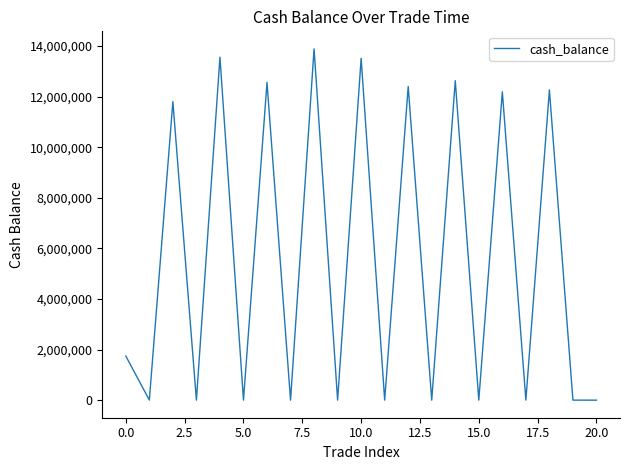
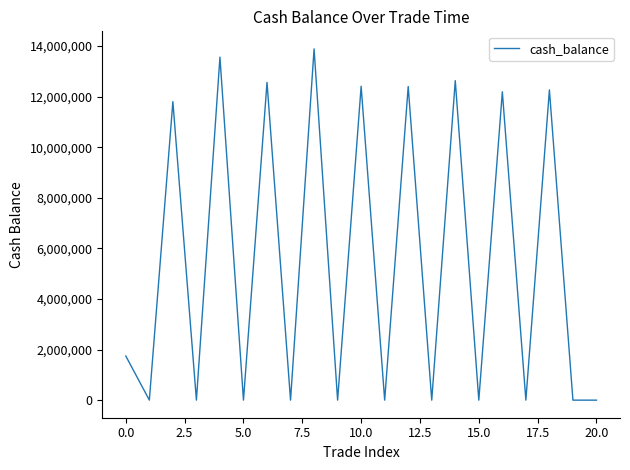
  {
    "0.0": "1,700,000",
    "5.0": "0",
-   "10.0": "13,500,000",
+   "10.0": "12,400,000",
    "15.0": "0",
    "20.0": "0"
  }
